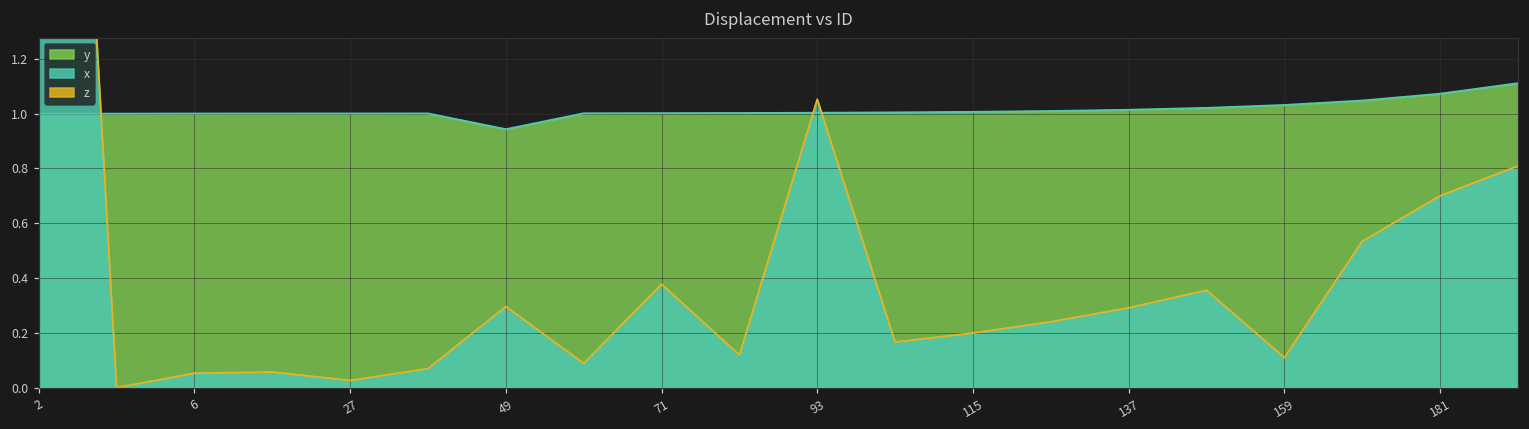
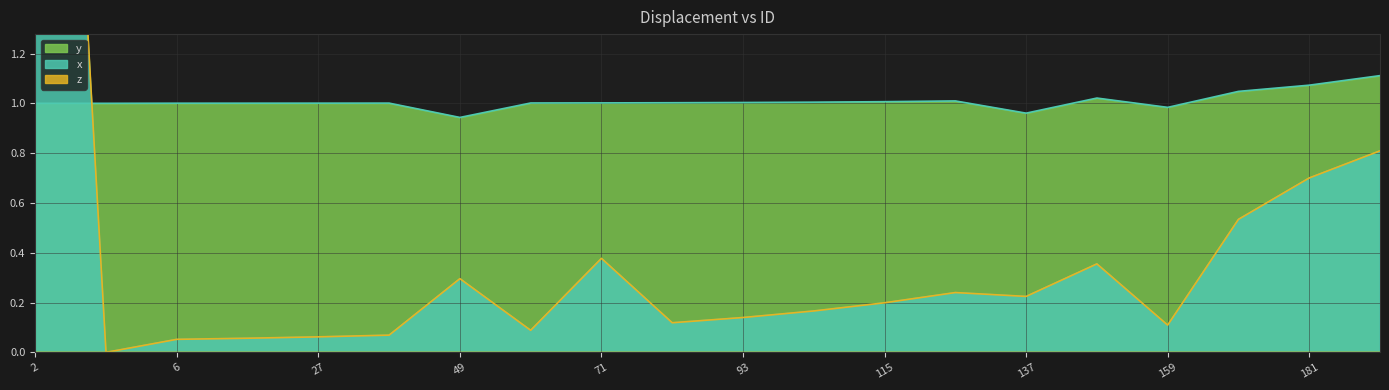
  {
    "y": {
      "2": 1.00,
      "6": 1.00,
      "27": 1.00,
      "49": 0.94,
      "71": 1.00,
      "93": 1.00,
      "115": 1.01,
-     "137": 1.01,
-     "159": 1.03,
+     "137": 0.96,
+     "159": 0.98,
      "181": 1.07
    },
    "x": {
      "6": 0.05,
-     "27": 0.03,
+     "27": 0.06,
      "49": 0.30,
      "71": 0.38,
-     "93": 1.05,
+     "93": 0.14,
      "115": 0.20,
-     "137": 0.29,
+     "137": 0.22,
      "159": 0.11,
      "181": 0.70
    },
    "z": {
      "2": 0.00,
      "6": 0.00,
      "27": 0.00,
      "49": 0.00,
      "71": 0.00,
      "93": 0.00,
      "115": 0.00,
      "137": 0.00,
      "159": 0.00,
      "181": 0.00
    }
  }
